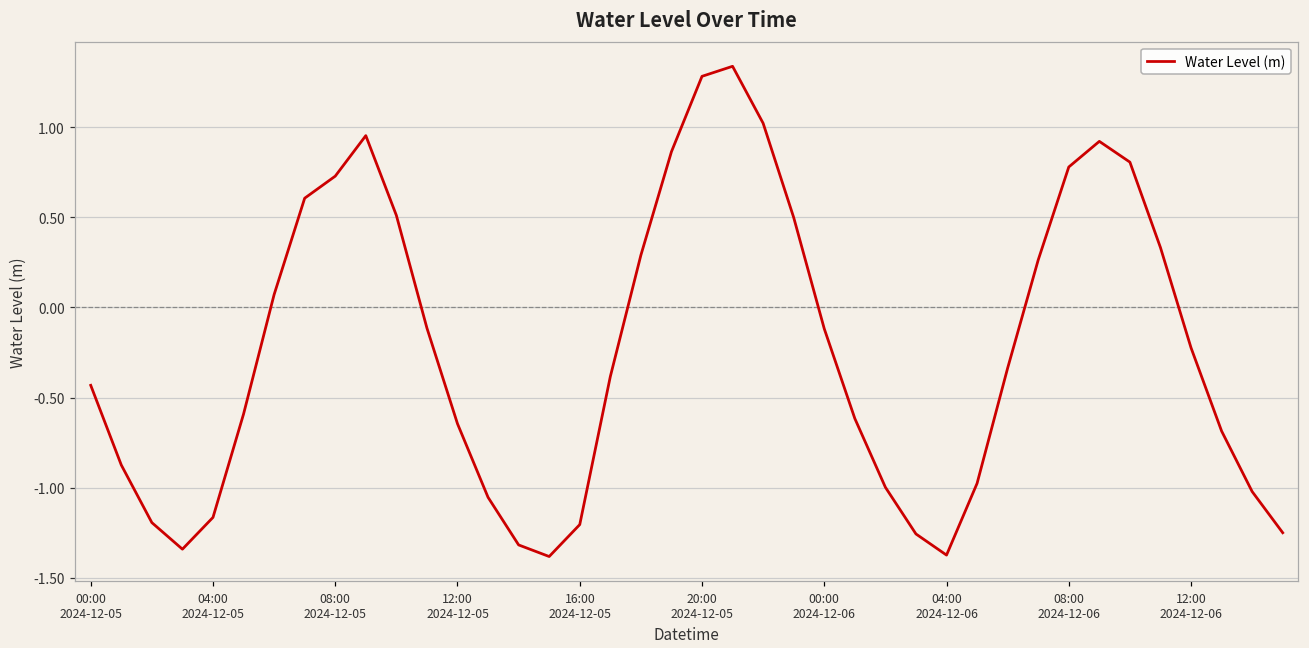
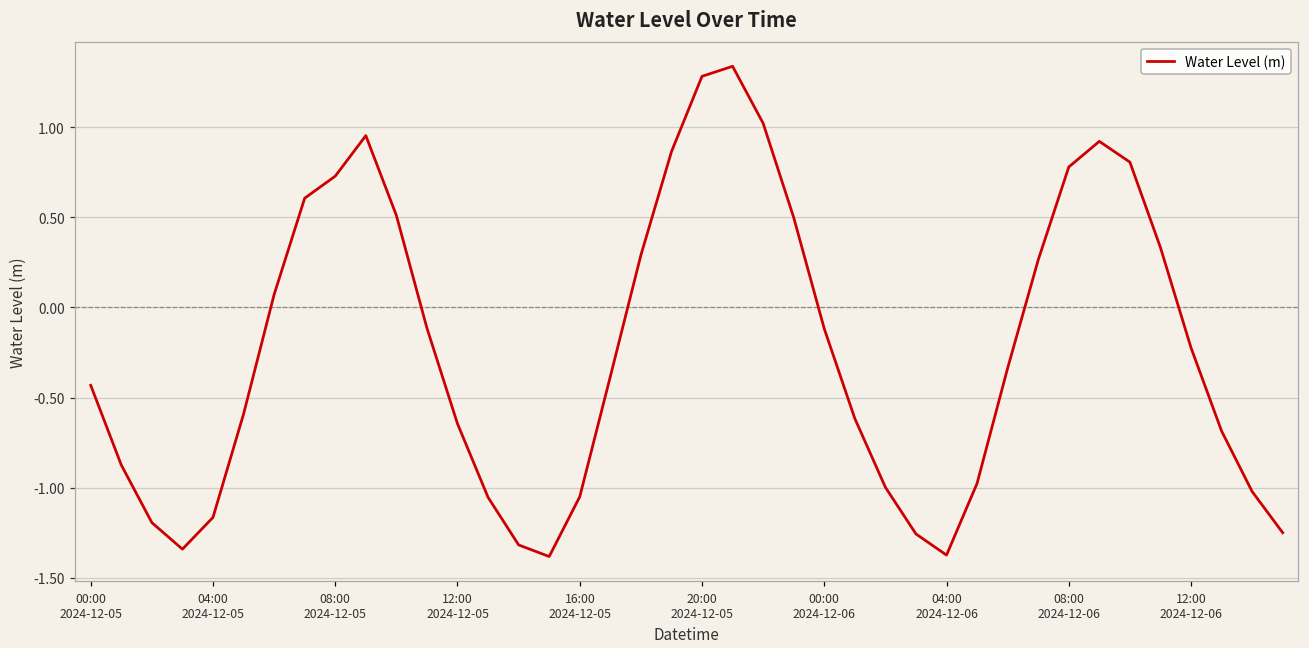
  {
    "00:00 2024-12-05": -0.43,
    "04:00 2024-12-05": -1.16,
    "08:00 2024-12-05": 0.73,
    "12:00 2024-12-05": -0.64,
-   "16:00 2024-12-05": -1.20,
+   "16:00 2024-12-05": -1.05,
    "20:00 2024-12-05": 1.28,
    "00:00 2024-12-06": -0.12,
    "04:00 2024-12-06": -1.37,
    "08:00 2024-12-06": 0.78,
    "12:00 2024-12-06": -0.22
  }
